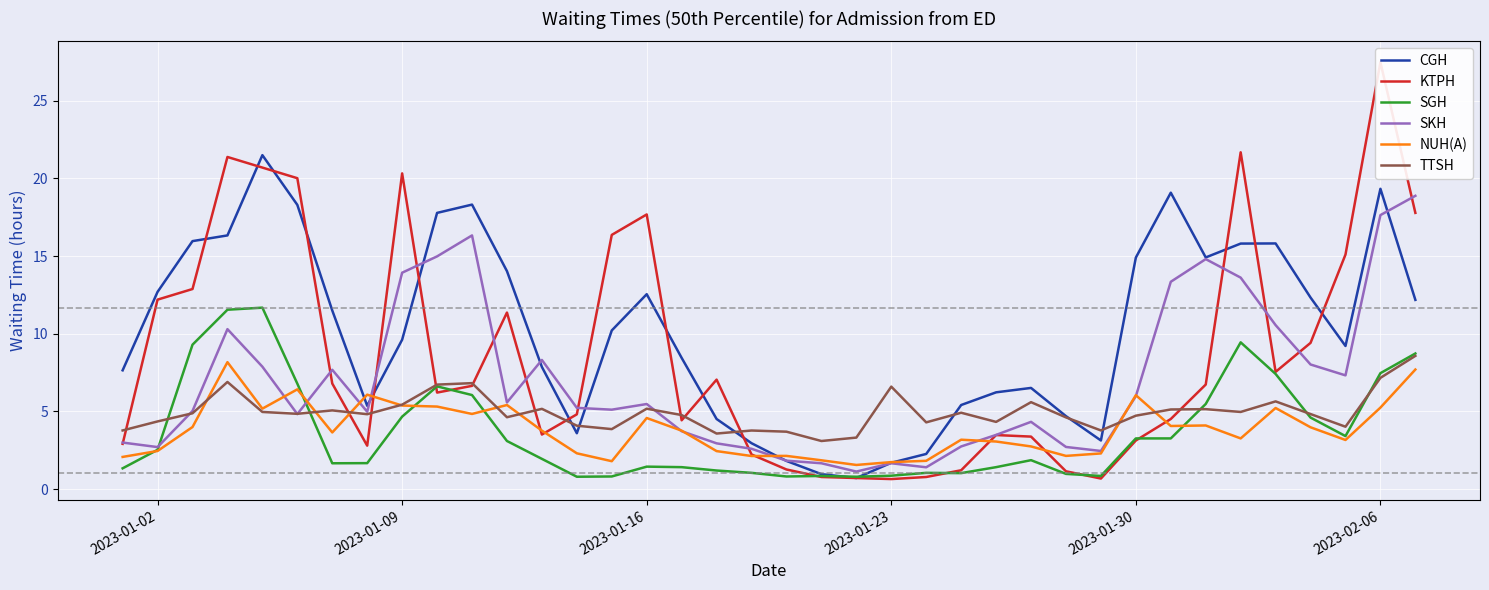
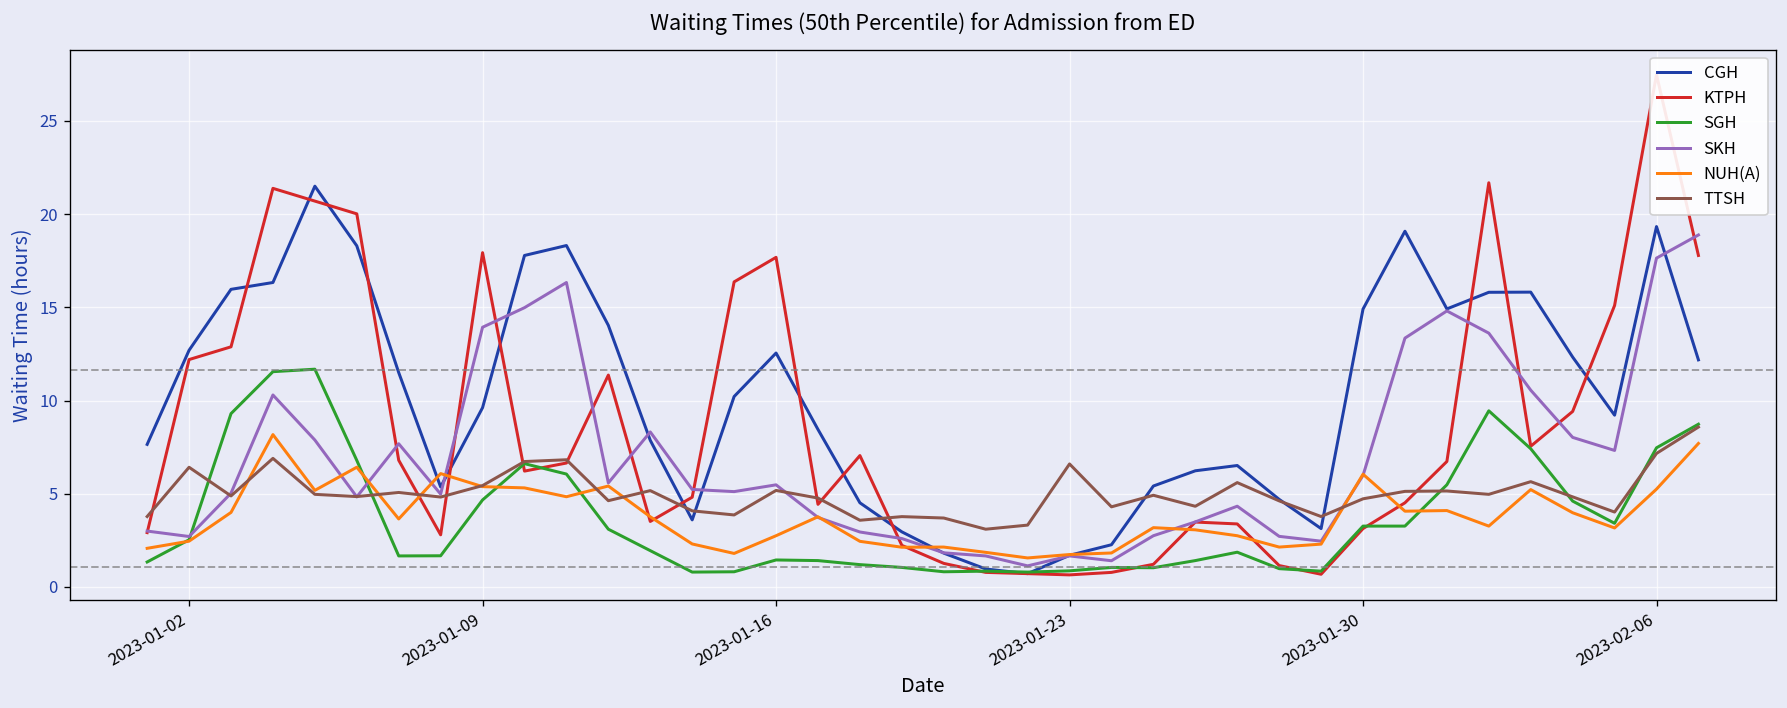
  {
    "CGH": {
      "2023-01-02": 12.7,
      "2023-01-09": 9.6,
      "2023-01-16": 12.6,
      "2023-01-30": 14.9,
      "2023-02-06": 19.3
    },
    "KTPH": {
      "2023-01-02": 12.2,
-     "2023-01-09": 20.3,
+     "2023-01-09": 17.9,
      "2023-01-16": 17.7,
      "2023-01-23": 0.7
    },
    "SGH": {
      "2023-01-09": 4.7,
      "2023-01-16": 1.5,
      "2023-01-23": 0.9,
      "2023-02-06": 7.5
    },
    "SKH": {
      "2023-01-02": 2.7,
      "2023-01-09": 13.9,
      "2023-01-16": 5.5,
      "2023-02-06": 17.6
    },
    "NUH(A)": {
-     "2023-01-16": 4.6,
+     "2023-01-16": 2.8,
      "2023-02-06": 5.3
    },
    "TTSH": {
-     "2023-01-02": 4.4,
+     "2023-01-02": 6.4,
      "2023-01-16": 5.2,
      "2023-01-23": 6.6,
      "2023-01-30": 4.7,
      "2023-02-06": 7.2
    }
  }
